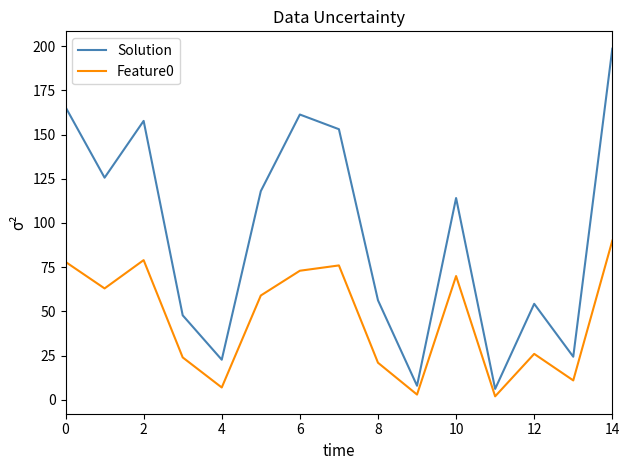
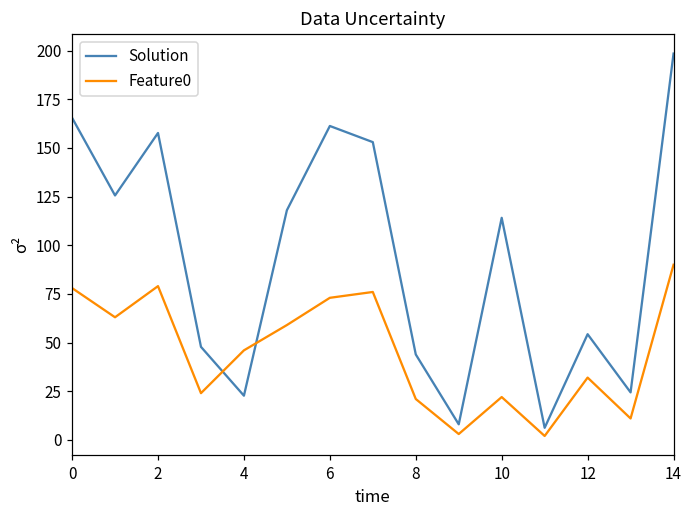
  {
    "Solution": {
      "0": 166,
      "2": 158,
      "4": 23,
      "6": 161,
-     "8": 56,
+     "8": 44,
      "10": 114,
      "12": 54,
      "14": 199
    },
    "Feature0": {
      "0": 78,
      "2": 79,
-     "4": 7,
+     "4": 46,
      "6": 73,
      "8": 21,
-     "10": 70,
-     "12": 26,
+     "10": 22,
+     "12": 32,
      "14": 90
    }
  }
